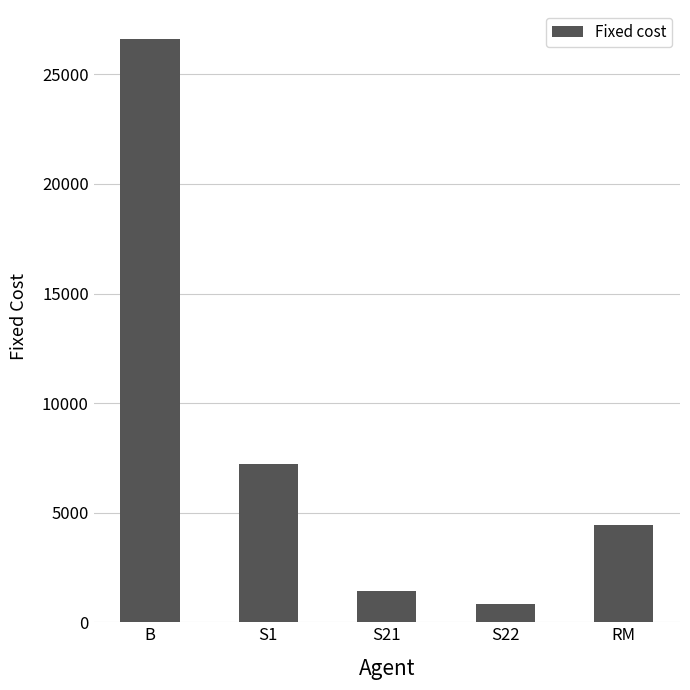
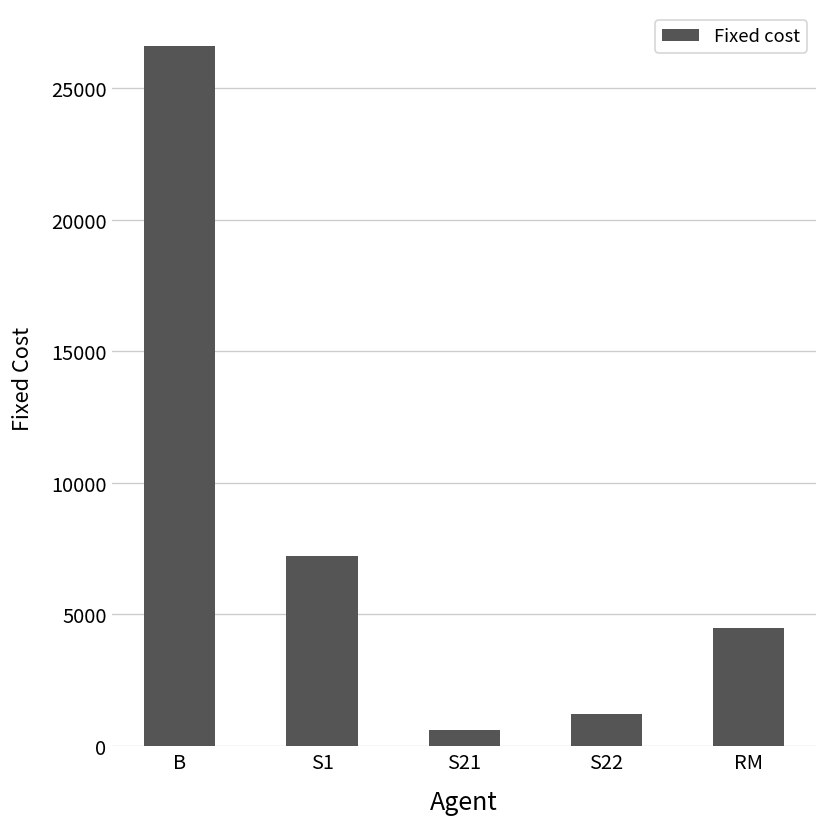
  {
    "B": 26600,
    "S1": 7200,
-   "S21": 1400,
-   "S22": 800,
+   "S21": 600,
+   "S22": 1200,
    "RM": 4500
  }
